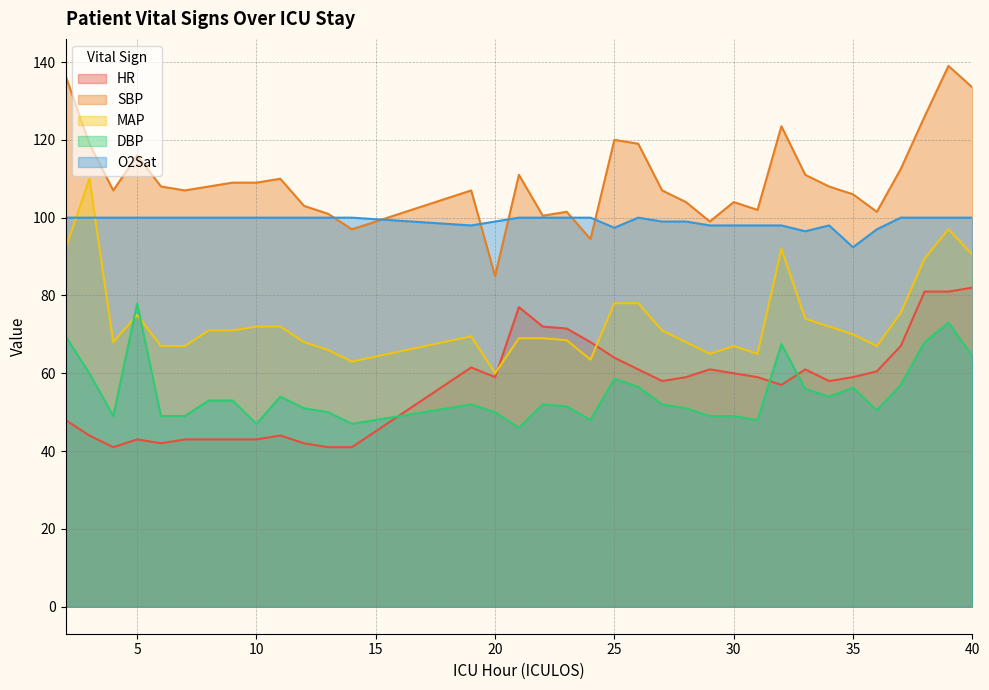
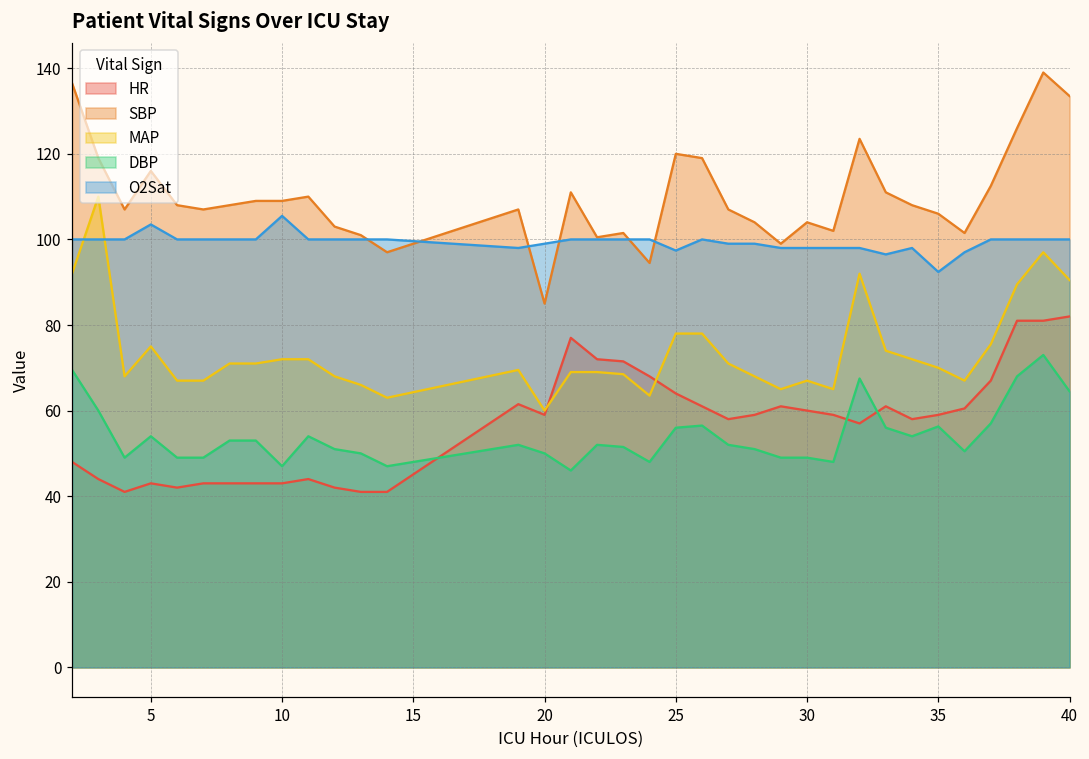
  {
    "DBP": {
-     "5": 78,
+     "5": 54,
      "10": 47,
      "20": 50,
-     "25": 59,
+     "25": 56,
      "30": 49,
      "35": 56,
      "40": 65
    },
    "O2Sat": {
-     "5": 100,
-     "10": 100,
+     "5": 104,
+     "10": 106,
      "20": 99,
      "25": 97,
      "30": 98,
      "35": 92,
      "40": 100
    }
  }
